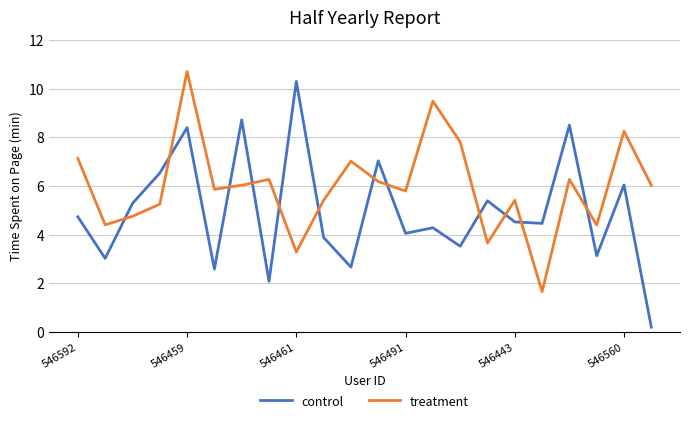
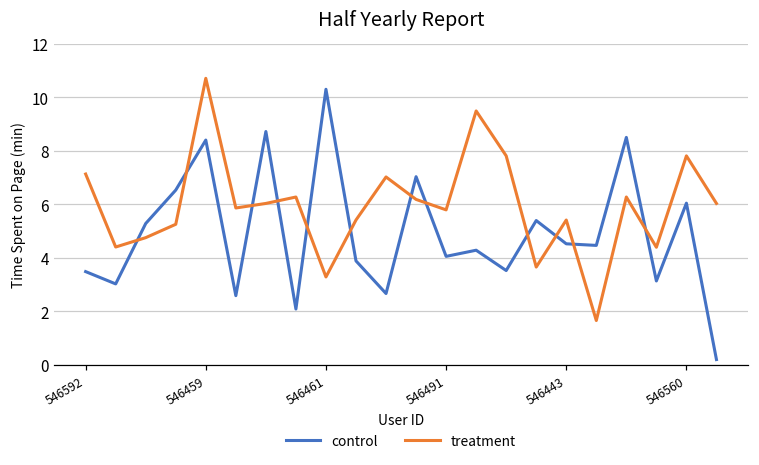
  {
    "control": {
-     "546592": 4.7,
+     "546592": 3.5,
      "546459": 8.4,
      "546461": 10.3,
      "546491": 4.1,
      "546443": 4.5,
      "546560": 6.0
    },
    "treatment": {
      "546592": 7.1,
      "546459": 10.7,
      "546461": 3.3,
      "546491": 5.8,
      "546443": 5.4,
-     "546560": 8.3
+     "546560": 7.8
    }
  }
